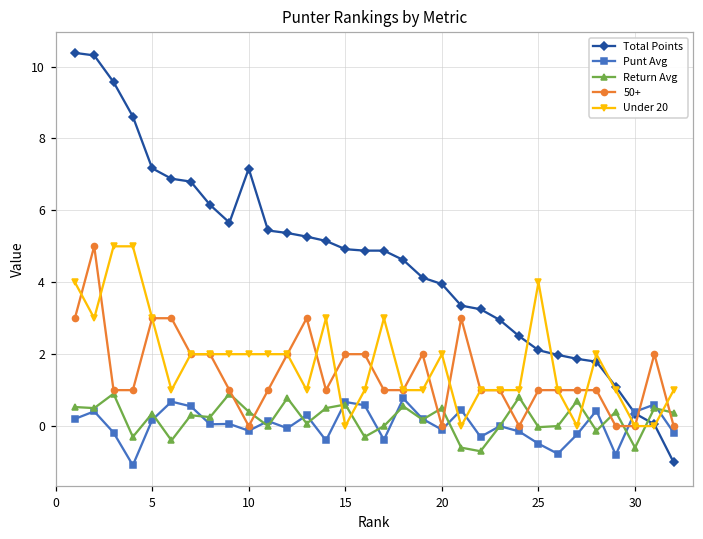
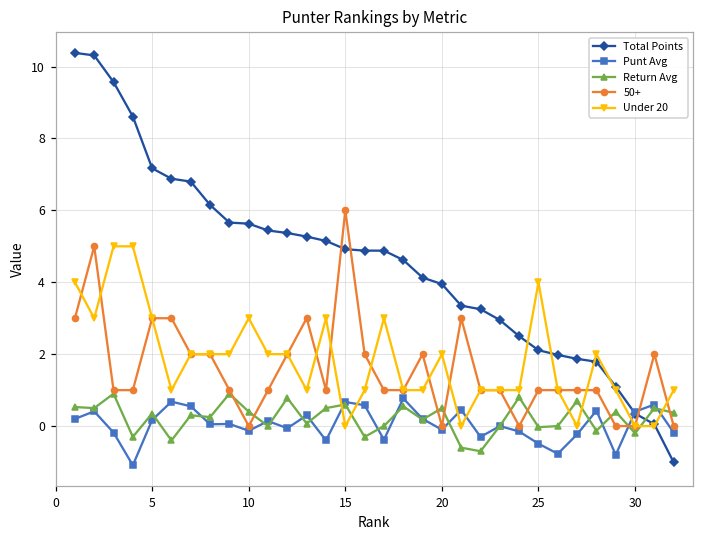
  {
    "Total Points": {
      "5": 7.2,
-     "10": 7.2,
+     "10": 5.6,
      "15": 4.9,
      "20": 4.0,
      "25": 2.1
    },
    "Punt Avg": {
      "5": 0.2,
      "10": -0.1,
      "20": -0.1,
      "25": -0.5
    },
    "Return Avg": {
      "5": 0.4,
      "10": 0.4,
      "20": 0.5,
      "25": 0.0,
-     "30": -0.6
+     "30": -0.2
    },
    "50+": {
      "10": 0,
-     "15": 2,
+     "15": 6,
      "20": 0,
      "25": 1
    },
    "Under 20": {
-     "10": 2,
+     "10": 3,
      "15": 0,
      "20": 2,
      "25": 4
    }
  }
